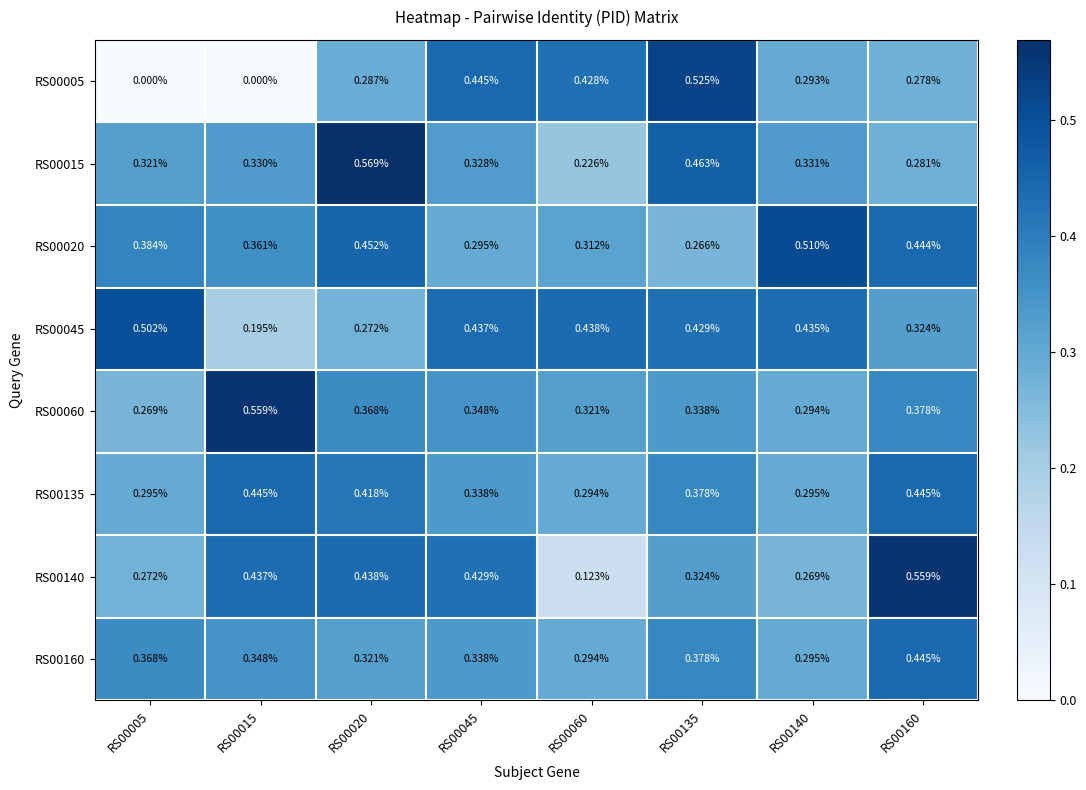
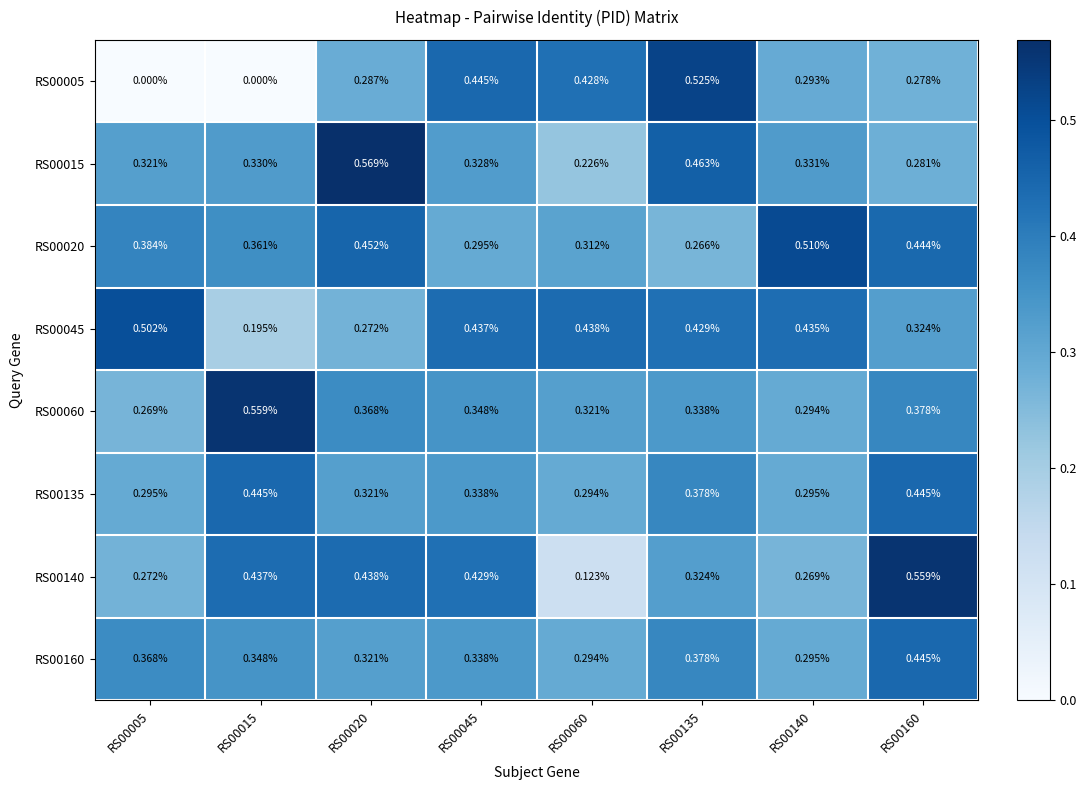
  {
    "RS00005": {
      "RS00005": "0.000%",
      "RS00015": "0.000%",
      "RS00020": "0.287%",
      "RS00045": "0.445%",
      "RS00060": "0.428%",
      "RS00135": "0.525%",
      "RS00140": "0.293%",
      "RS00160": "0.278%"
    },
    "RS00015": {
      "RS00005": "0.321%",
      "RS00015": "0.330%",
      "RS00020": "0.569%",
      "RS00045": "0.328%",
      "RS00060": "0.226%",
      "RS00135": "0.463%",
      "RS00140": "0.331%",
      "RS00160": "0.281%"
    },
    "RS00020": {
      "RS00005": "0.384%",
      "RS00015": "0.361%",
      "RS00020": "0.452%",
      "RS00045": "0.295%",
      "RS00060": "0.312%",
      "RS00135": "0.266%",
      "RS00140": "0.510%",
      "RS00160": "0.444%"
    },
    "RS00045": {
      "RS00005": "0.502%",
      "RS00015": "0.195%",
      "RS00020": "0.272%",
      "RS00045": "0.437%",
      "RS00060": "0.438%",
      "RS00135": "0.429%",
      "RS00140": "0.435%",
      "RS00160": "0.324%"
    },
    "RS00060": {
      "RS00005": "0.269%",
      "RS00015": "0.559%",
      "RS00020": "0.368%",
      "RS00045": "0.348%",
      "RS00060": "0.321%",
      "RS00135": "0.338%",
      "RS00140": "0.294%",
      "RS00160": "0.378%"
    },
    "RS00135": {
      "RS00005": "0.295%",
      "RS00015": "0.445%",
-     "RS00020": "0.418%",
+     "RS00020": "0.321%",
      "RS00045": "0.338%",
      "RS00060": "0.294%",
      "RS00135": "0.378%",
      "RS00140": "0.295%",
      "RS00160": "0.445%"
    },
    "RS00140": {
      "RS00005": "0.272%",
      "RS00015": "0.437%",
      "RS00020": "0.438%",
      "RS00045": "0.429%",
      "RS00060": "0.123%",
      "RS00135": "0.324%",
      "RS00140": "0.269%",
      "RS00160": "0.559%"
    },
    "RS00160": {
      "RS00005": "0.368%",
      "RS00015": "0.348%",
      "RS00020": "0.321%",
      "RS00045": "0.338%",
      "RS00060": "0.294%",
      "RS00135": "0.378%",
      "RS00140": "0.295%",
      "RS00160": "0.445%"
    }
  }
